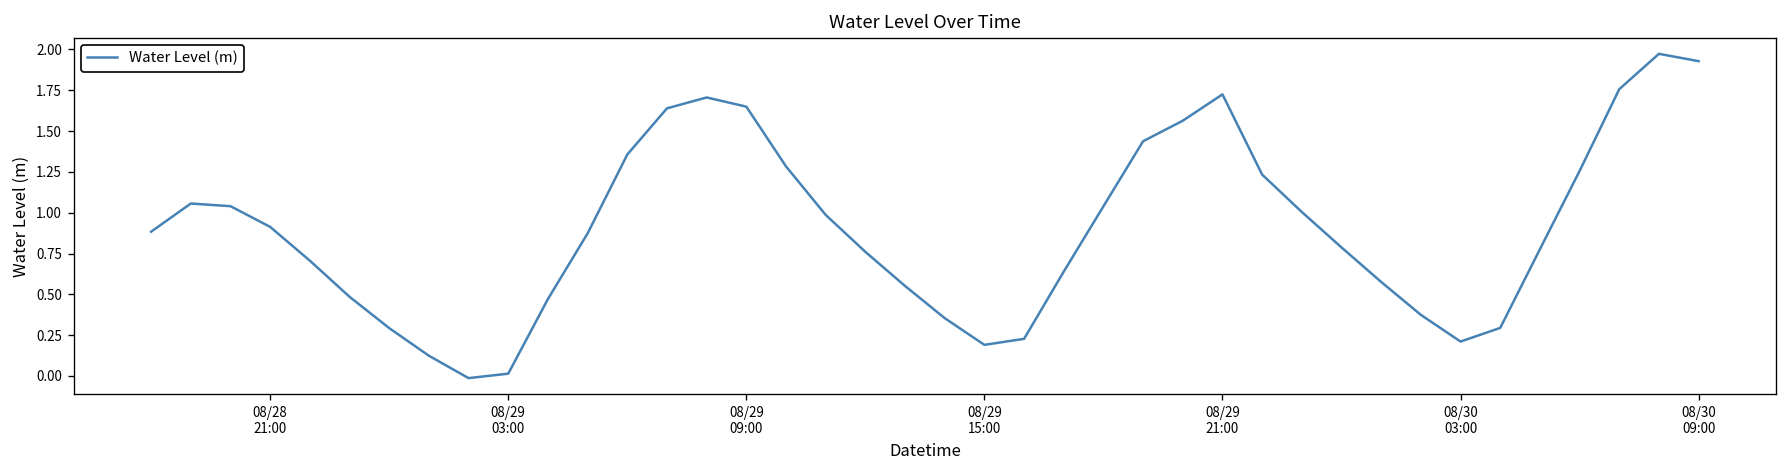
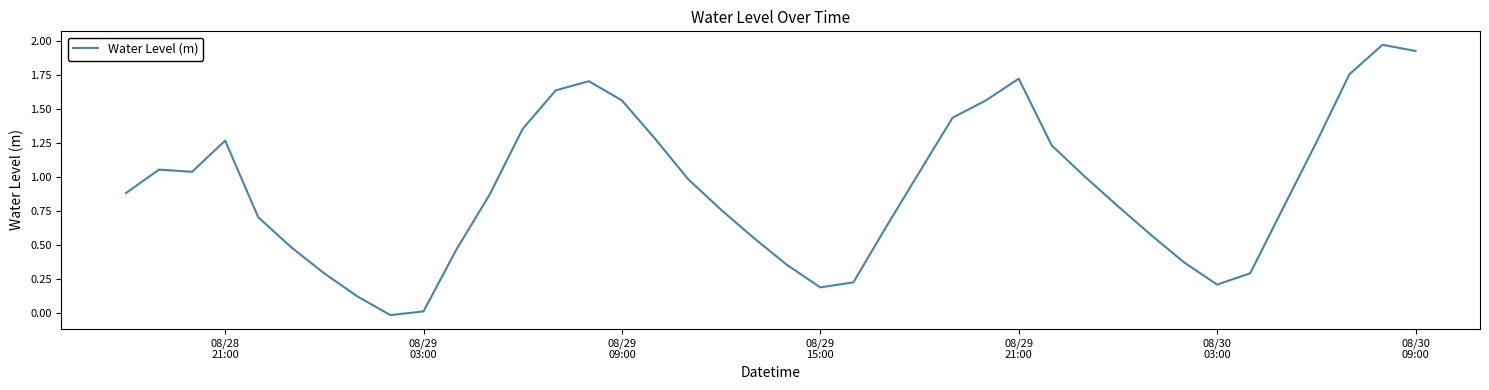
  {
-   "08/28 21:00": 0.91,
+   "08/28 21:00": 1.27,
    "08/29 03:00": 0.01,
-   "08/29 09:00": 1.65,
+   "08/29 09:00": 1.56,
    "08/29 15:00": 0.19,
    "08/29 21:00": 1.72,
    "08/30 03:00": 0.21,
    "08/30 09:00": 1.93
  }
